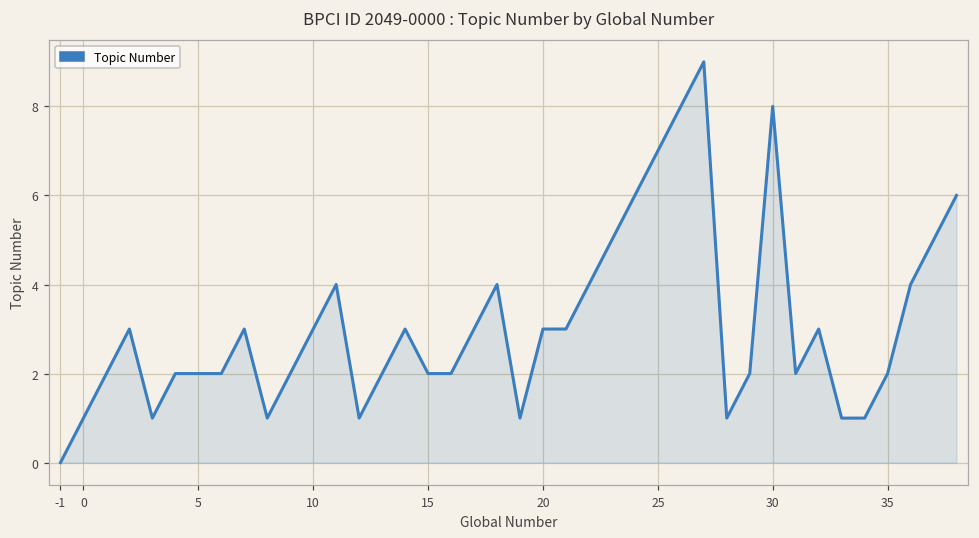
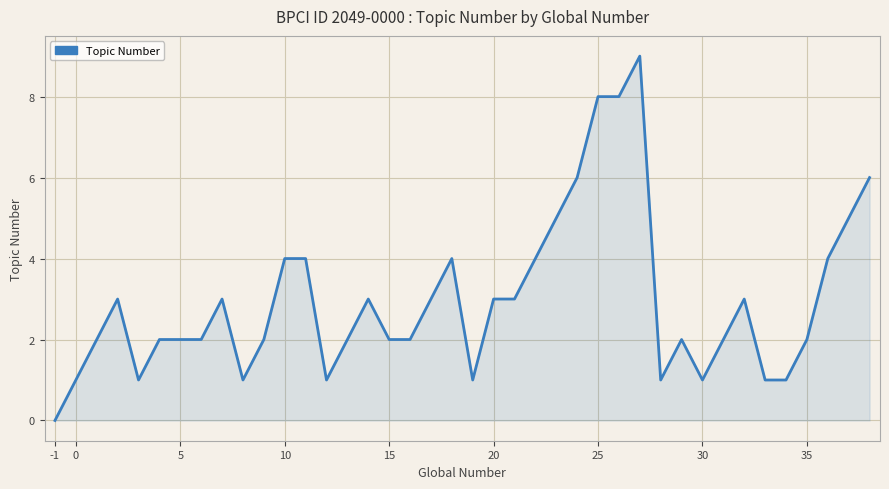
  {
    "-1": 0,
    "0": 1,
    "5": 2,
-   "10": 3,
+   "10": 4,
    "15": 2,
    "20": 3,
-   "25": 7,
-   "30": 8,
+   "25": 8,
+   "30": 1,
    "35": 2
  }
